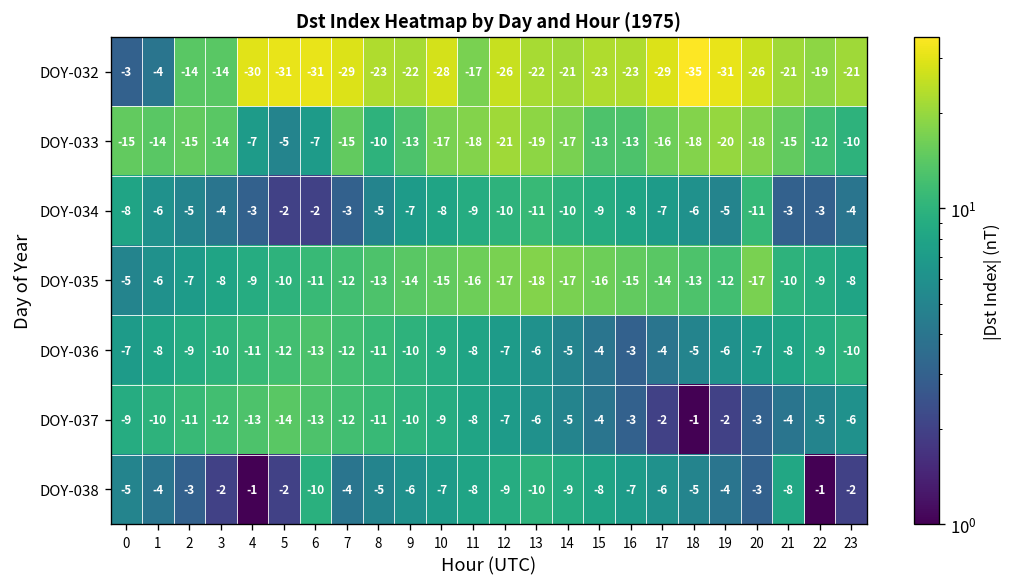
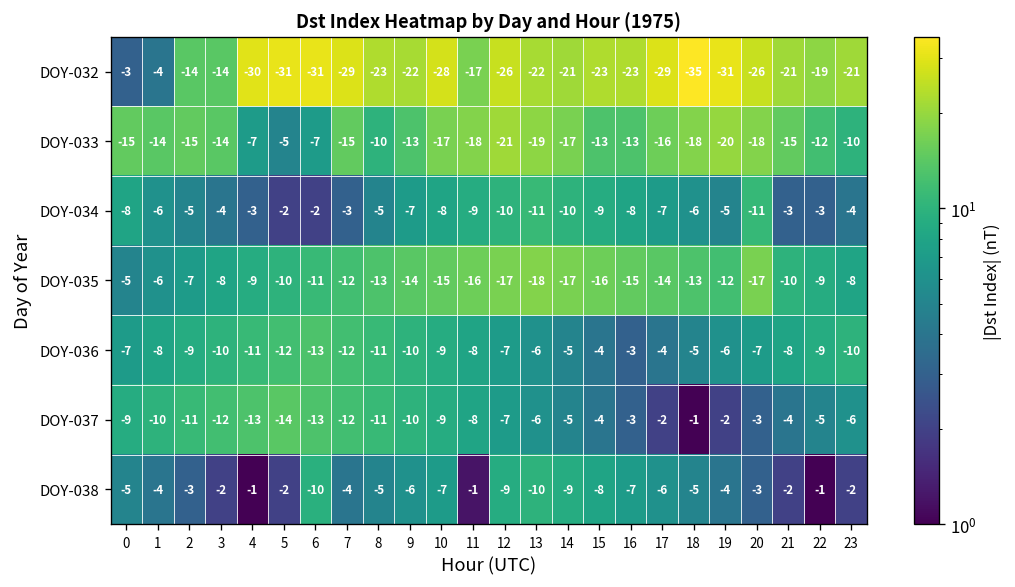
  {
    "DOY-032": {
      "0": -3,
      "1": -4,
      "2": -14,
      "3": -14,
      "4": -30,
      "5": -31,
      "6": -31,
      "7": -29,
      "8": -23,
      "9": -22,
      "10": -28,
      "11": -17,
      "12": -26,
      "13": -22,
      "14": -21,
      "15": -23,
      "16": -23,
      "17": -29,
      "18": -35,
      "19": -31,
      "20": -26,
      "21": -21,
      "22": -19,
      "23": -21
    },
    "DOY-033": {
      "0": -15,
      "1": -14,
      "2": -15,
      "3": -14,
      "4": -7,
      "5": -5,
      "6": -7,
      "7": -15,
      "8": -10,
      "9": -13,
      "10": -17,
      "11": -18,
      "12": -21,
      "13": -19,
      "14": -17,
      "15": -13,
      "16": -13,
      "17": -16,
      "18": -18,
      "19": -20,
      "20": -18,
      "21": -15,
      "22": -12,
      "23": -10
    },
    "DOY-034": {
      "0": -8,
      "1": -6,
      "2": -5,
      "3": -4,
      "4": -3,
      "5": -2,
      "6": -2,
      "7": -3,
      "8": -5,
      "9": -7,
      "10": -8,
      "11": -9,
      "12": -10,
      "13": -11,
      "14": -10,
      "15": -9,
      "16": -8,
      "17": -7,
      "18": -6,
      "19": -5,
      "20": -11,
      "21": -3,
      "22": -3,
      "23": -4
    },
    "DOY-035": {
      "0": -5,
      "1": -6,
      "2": -7,
      "3": -8,
      "4": -9,
      "5": -10,
      "6": -11,
      "7": -12,
      "8": -13,
      "9": -14,
      "10": -15,
      "11": -16,
      "12": -17,
      "13": -18,
      "14": -17,
      "15": -16,
      "16": -15,
      "17": -14,
      "18": -13,
      "19": -12,
      "20": -17,
      "21": -10,
      "22": -9,
      "23": -8
    },
    "DOY-036": {
      "0": -7,
      "1": -8,
      "2": -9,
      "3": -10,
      "4": -11,
      "5": -12,
      "6": -13,
      "7": -12,
      "8": -11,
      "9": -10,
      "10": -9,
      "11": -8,
      "12": -7,
      "13": -6,
      "14": -5,
      "15": -4,
      "16": -3,
      "17": -4,
      "18": -5,
      "19": -6,
      "20": -7,
      "21": -8,
      "22": -9,
      "23": -10
    },
    "DOY-037": {
      "0": -9,
      "1": -10,
      "2": -11,
      "3": -12,
      "4": -13,
      "5": -14,
      "6": -13,
      "7": -12,
      "8": -11,
      "9": -10,
      "10": -9,
      "11": -8,
      "12": -7,
      "13": -6,
      "14": -5,
      "15": -4,
      "16": -3,
      "17": -2,
      "18": -1,
      "19": -2,
      "20": -3,
      "21": -4,
      "22": -5,
      "23": -6
    },
    "DOY-038": {
      "0": -5,
      "1": -4,
      "2": -3,
      "3": -2,
      "4": -1,
      "5": -2,
      "6": -10,
      "7": -4,
      "8": -5,
      "9": -6,
      "10": -7,
-     "11": -8,
+     "11": -1,
      "12": -9,
      "13": -10,
      "14": -9,
      "15": -8,
      "16": -7,
      "17": -6,
      "18": -5,
      "19": -4,
      "20": -3,
-     "21": -8,
+     "21": -2,
      "22": -1,
      "23": -2
    }
  }
